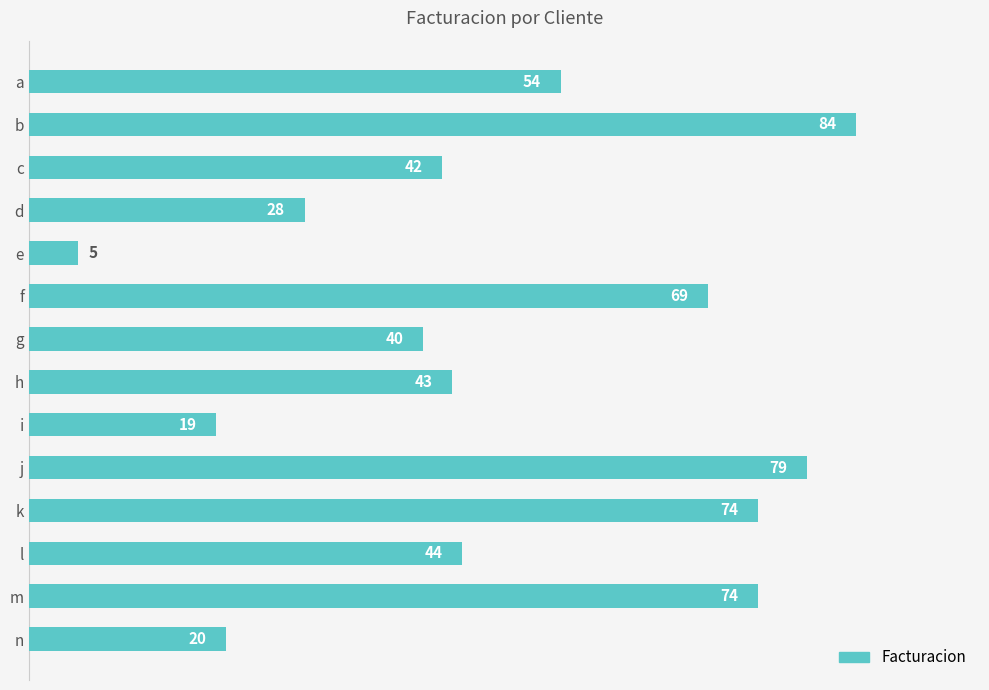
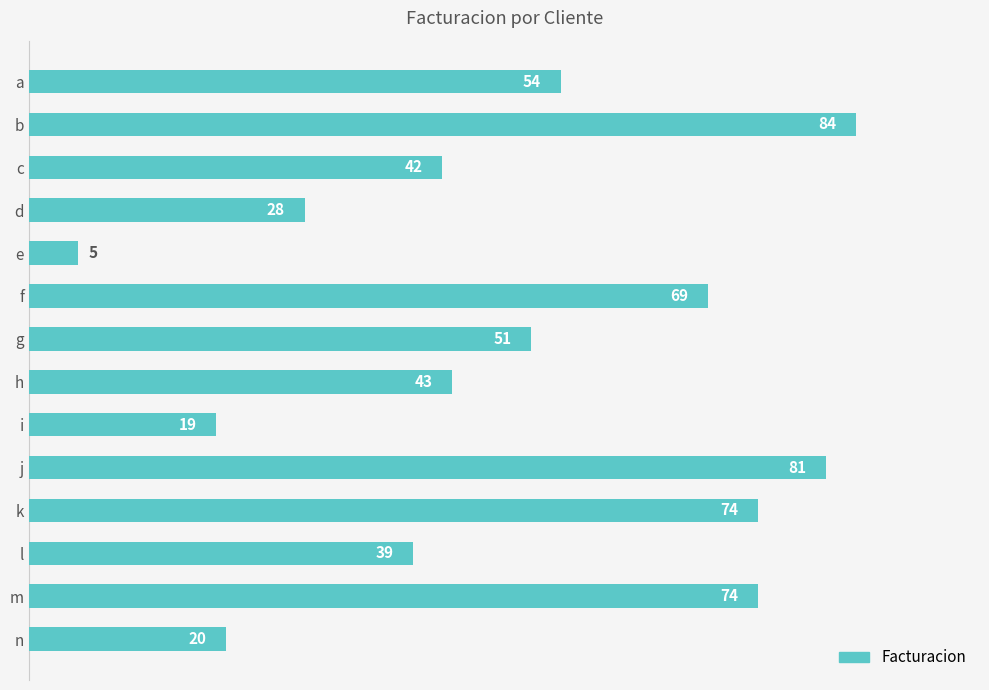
  {
    "a": 54,
    "b": 84,
    "c": 42,
    "d": 28,
    "e": 5,
    "f": 69,
-   "g": 40,
+   "g": 51,
    "h": 43,
    "i": 19,
-   "j": 79,
+   "j": 81,
    "k": 74,
-   "l": 44,
+   "l": 39,
    "m": 74,
    "n": 20
  }
